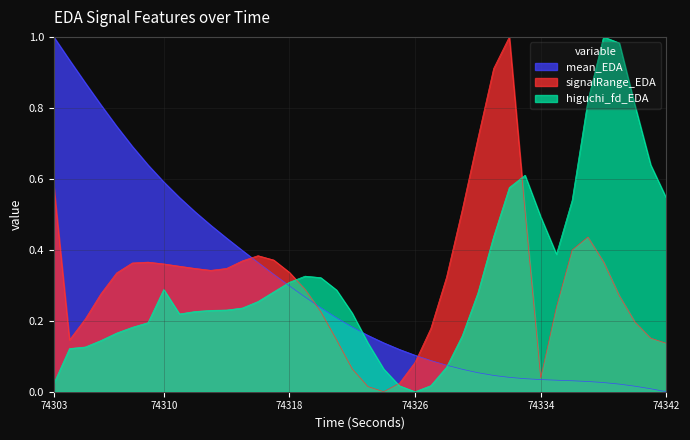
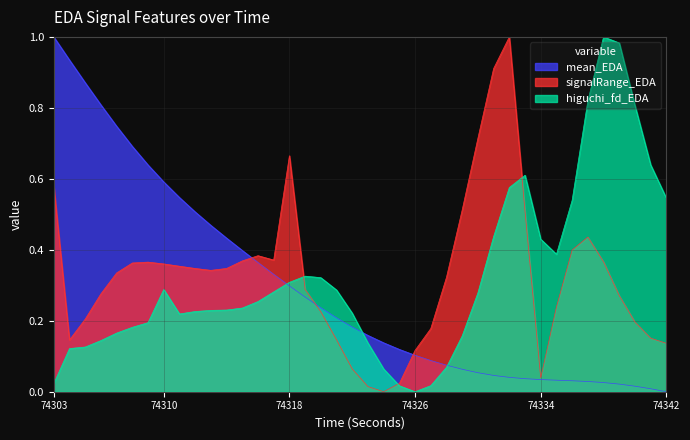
  {
    "mean_EDA": {
      "74303": 1.00,
      "74310": 0.59,
      "74318": 0.30,
      "74326": 0.10,
      "74342": 0.00
    },
    "signalRange_EDA": {
      "74303": 0.58,
      "74310": 0.36,
-     "74318": 0.34,
-     "74326": 0.08,
+     "74318": 0.67,
+     "74326": 0.12,
      "74342": 0.14
    },
    "higuchi_fd_EDA": {
      "74303": 0.02,
      "74310": 0.29,
      "74318": 0.31,
      "74326": 0.00,
-     "74334": 0.49,
+     "74334": 0.43,
      "74342": 0.55
    }
  }
